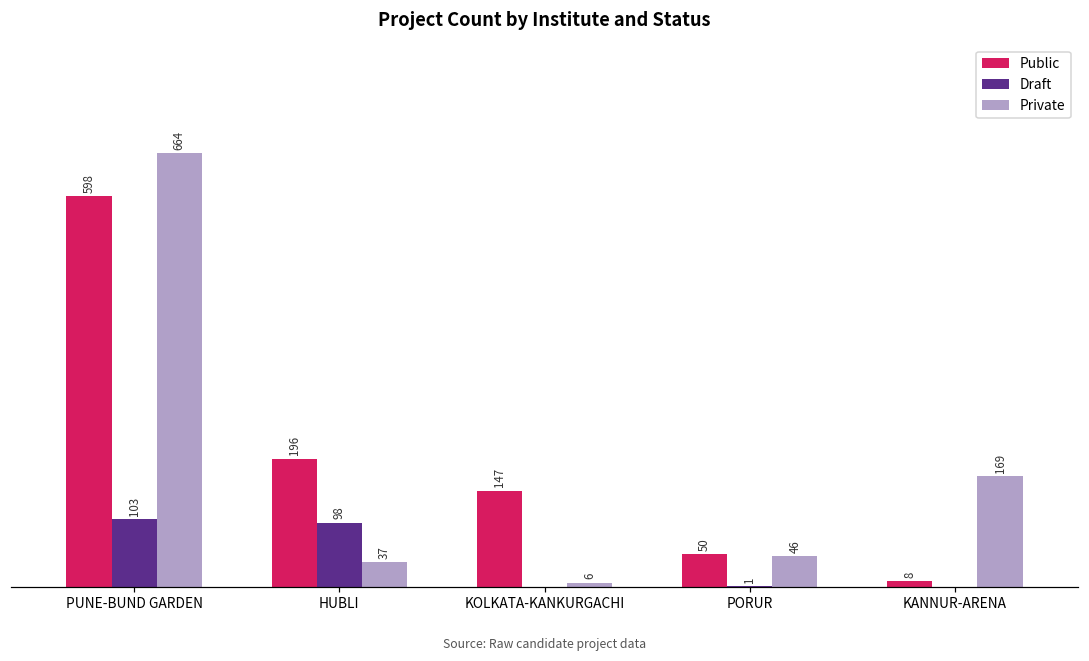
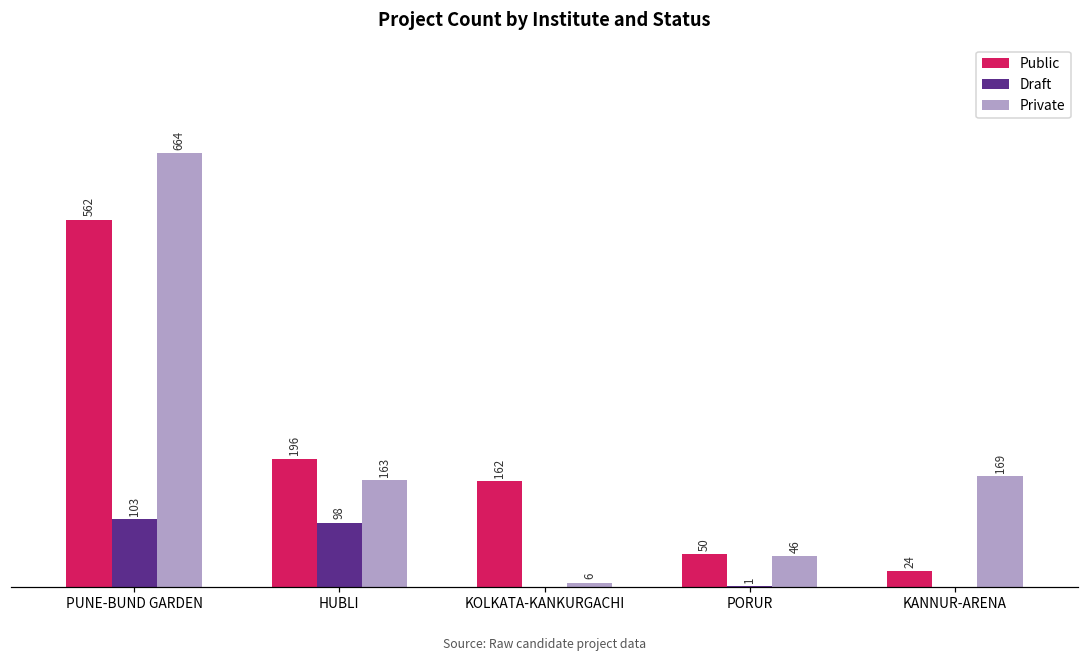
  {
    "Public": {
-     "PUNE-BUND GARDEN": 598,
+     "PUNE-BUND GARDEN": 562,
      "HUBLI": 196,
-     "KOLKATA-KANKURGACHI": 147,
+     "KOLKATA-KANKURGACHI": 162,
      "PORUR": 50,
-     "KANNUR-ARENA": 8
+     "KANNUR-ARENA": 24
    },
    "Draft": {
      "PUNE-BUND GARDEN": 103,
      "HUBLI": 98,
      "PORUR": 1
    },
    "Private": {
      "PUNE-BUND GARDEN": 664,
-     "HUBLI": 37,
+     "HUBLI": 163,
      "KOLKATA-KANKURGACHI": 6,
      "PORUR": 46,
      "KANNUR-ARENA": 169
    }
  }
